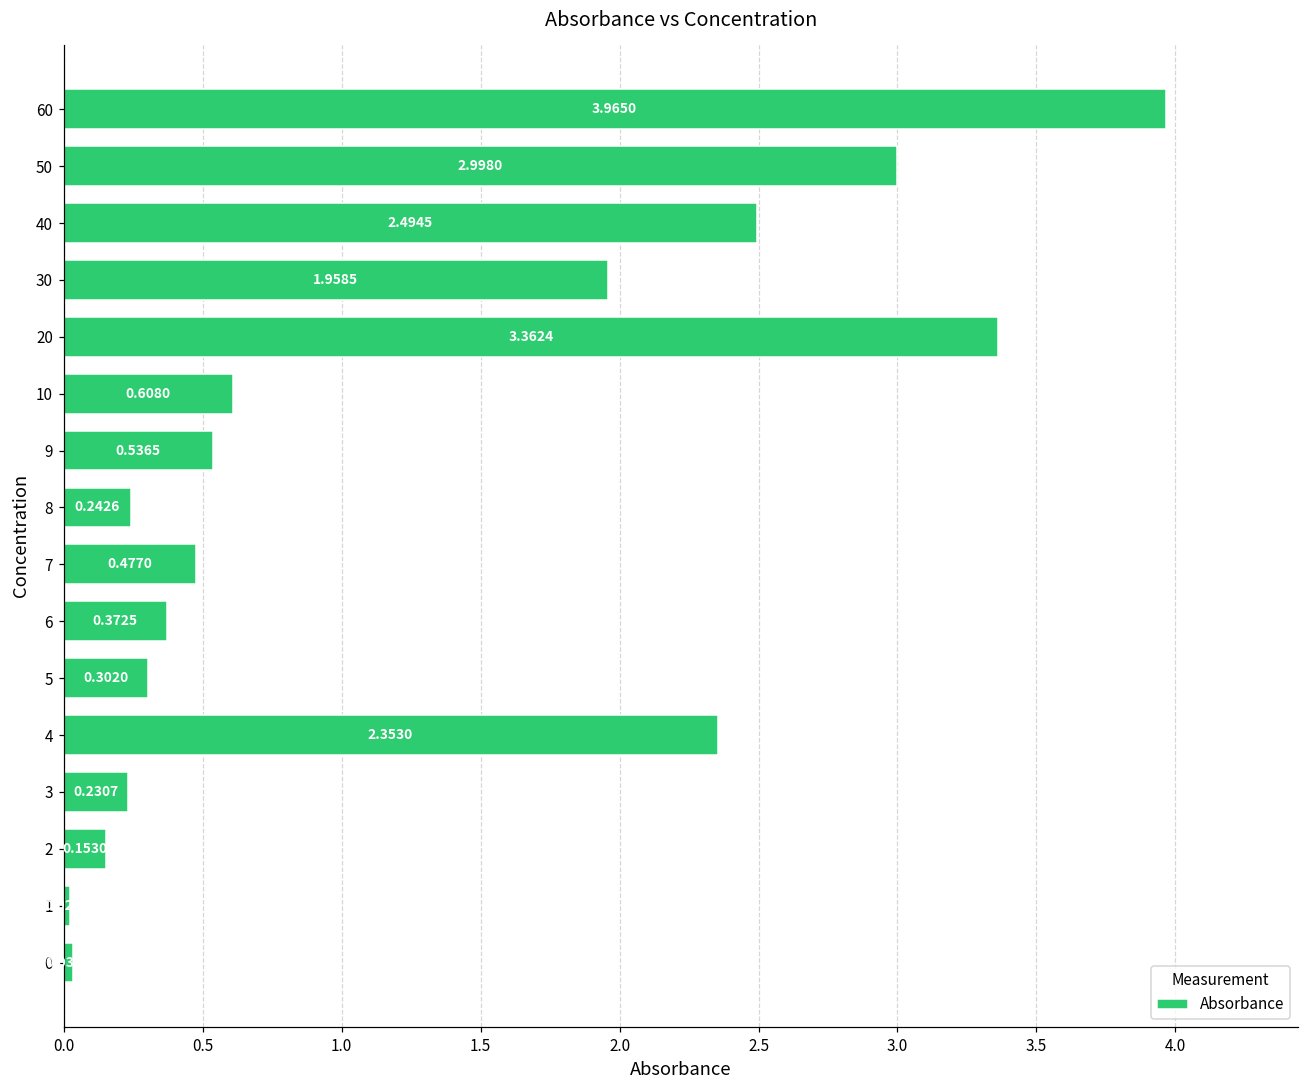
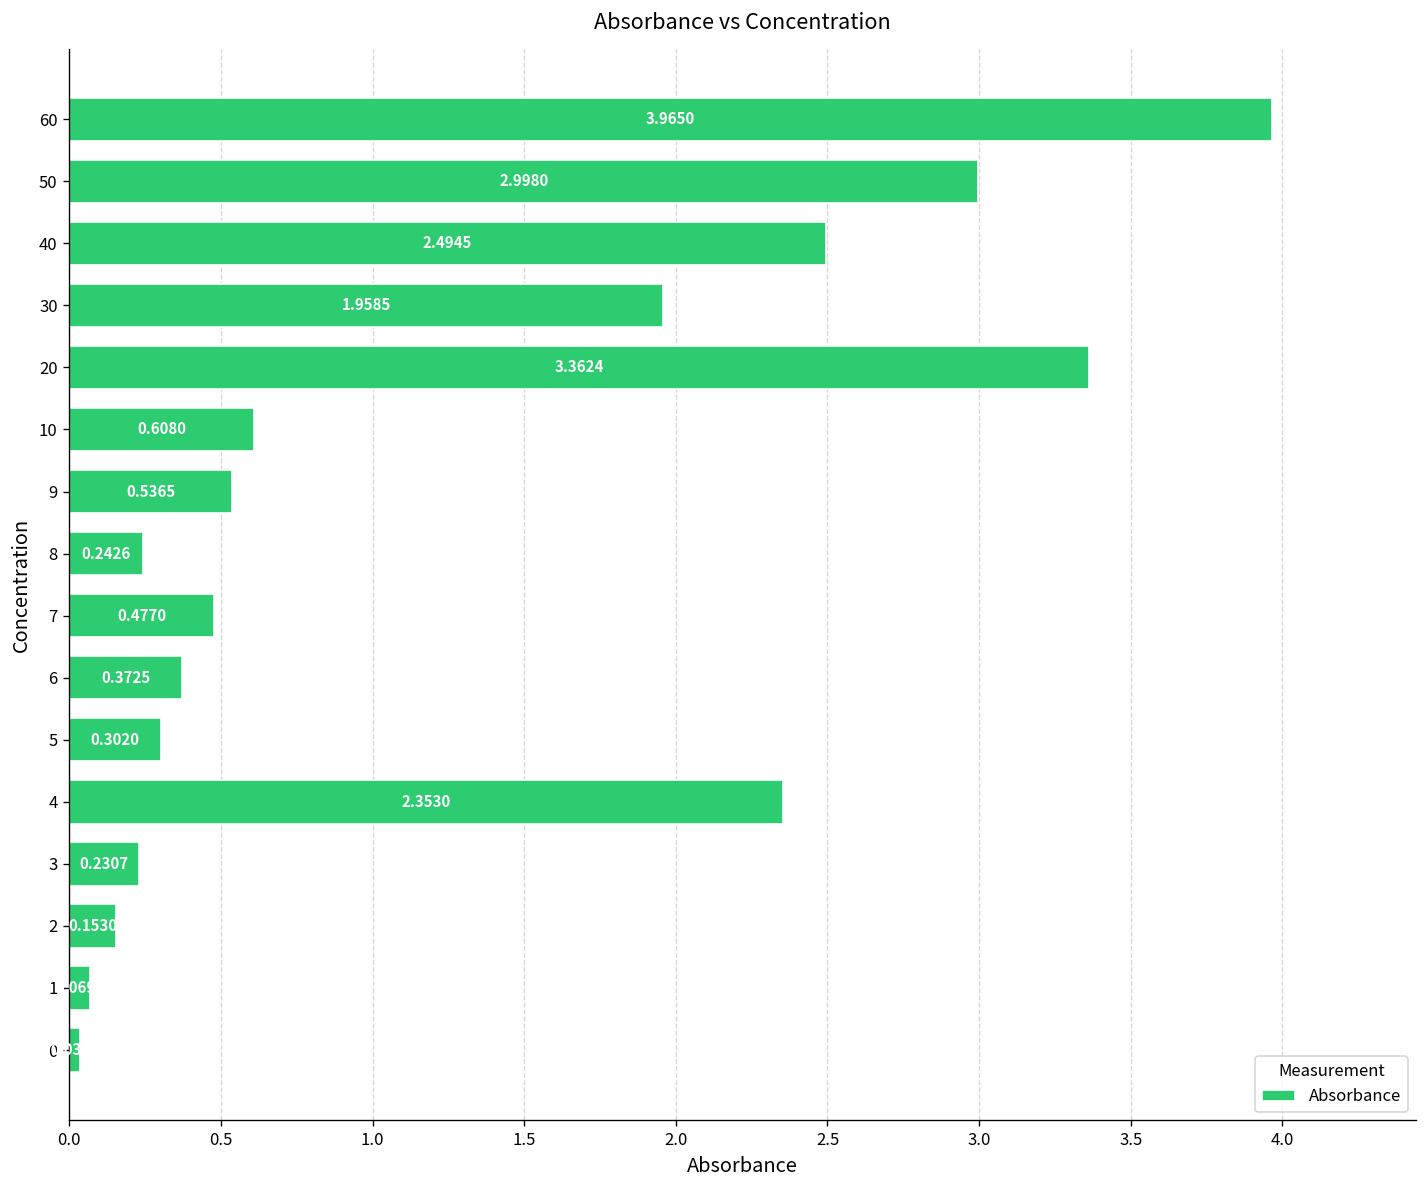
  {
-   "1": 0.02,
+   "1": 0.07,
    "0": 0.04
  }
